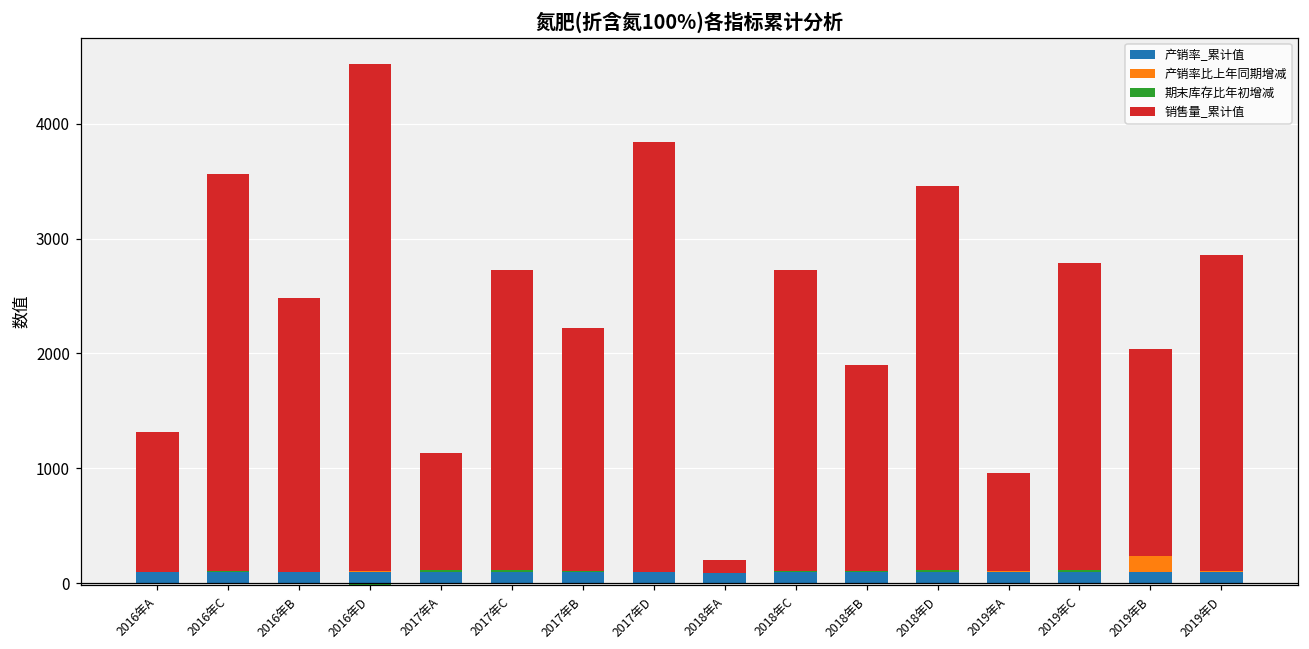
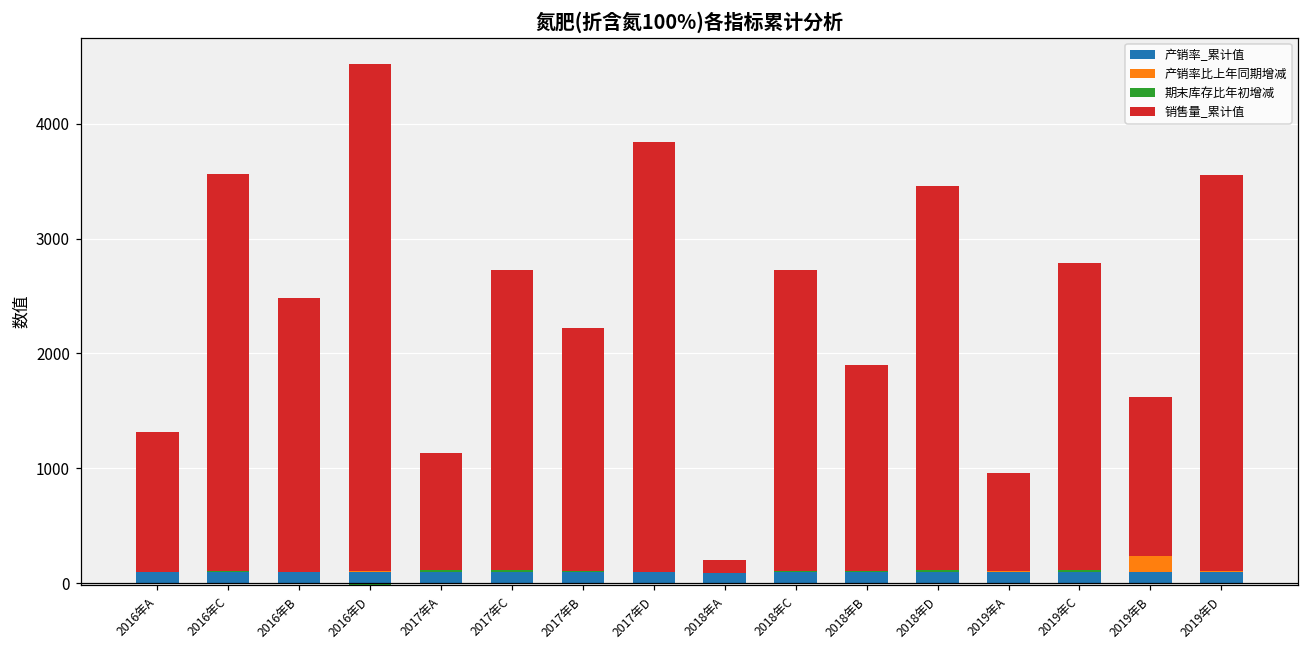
  {
    "产销率比上年同期增减": {
      "2016年C": 0,
      "2016年B": 0,
      "2017年A": 0,
      "2017年C": 0,
      "2017年B": 0,
      "2017年D": 0,
      "2018年A": 0,
      "2018年B": 0,
      "2018年D": 0,
      "2019年C": 0,
      "2019年B": 140
    },
    "销售量_累计值": {
      "2016年A": 1210,
      "2016年C": 3460,
      "2016年B": 2390,
      "2016年D": 4420,
      "2017年A": 1010,
      "2017年C": 2610,
      "2017年B": 2110,
      "2017年D": 3740,
      "2018年A": 110,
      "2018年C": 2620,
      "2018年B": 1790,
      "2018年D": 3340,
      "2019年A": 850,
      "2019年C": 2680,
-     "2019年B": 1800,
-     "2019年D": 2750
+     "2019年B": 1390,
+     "2019年D": 3450
    }
  }
